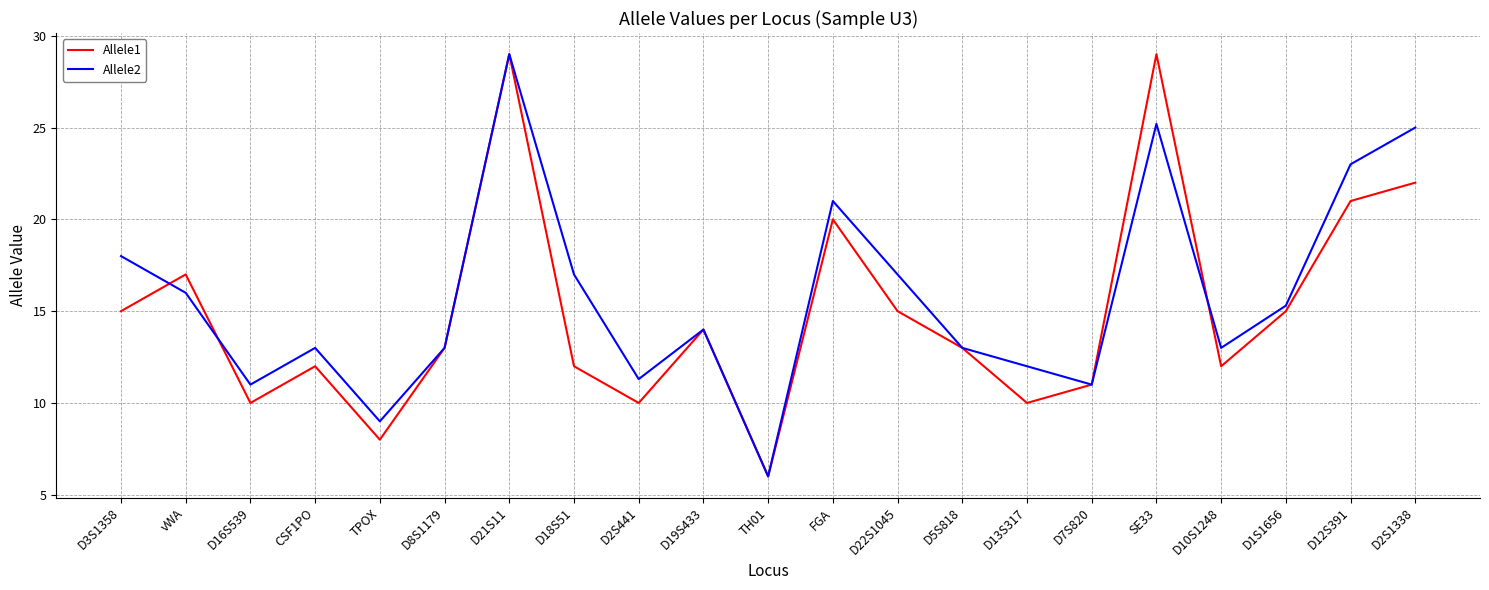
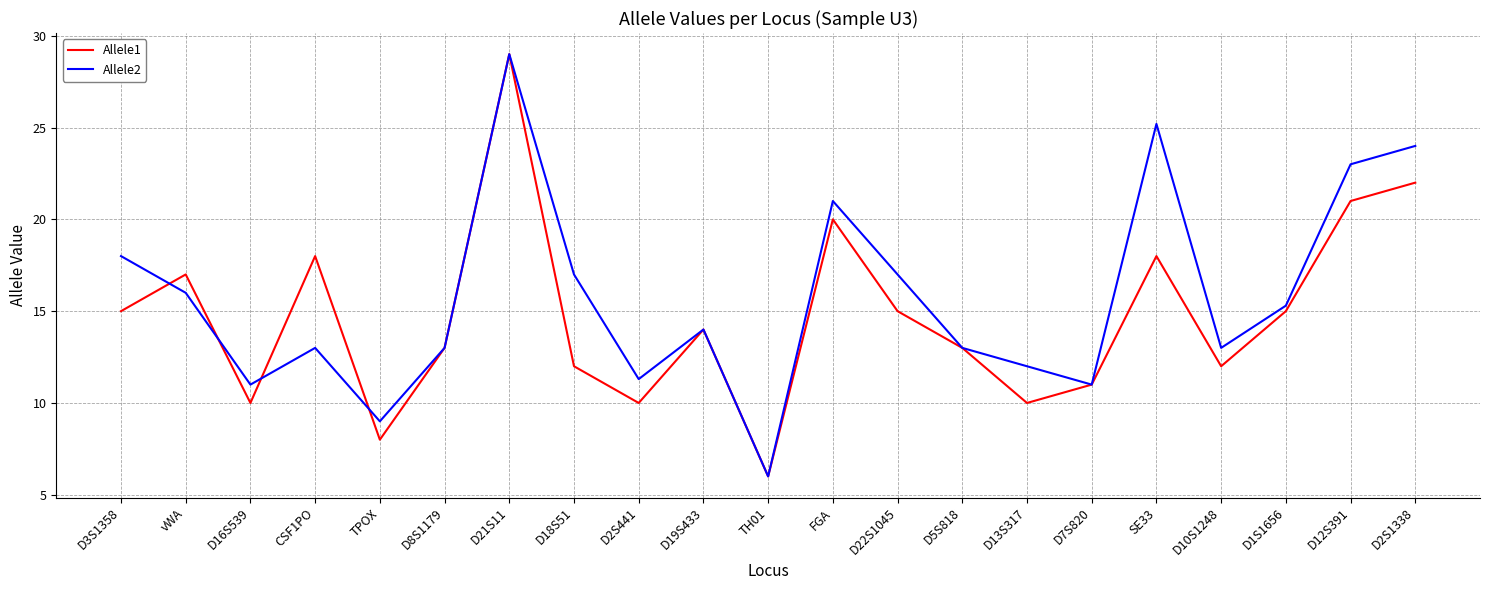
  {
    "Allele1": {
      "D3S1358": 15,
      "vWA": 17,
      "D16S539": 10,
-     "CSF1PO": 12,
+     "CSF1PO": 18,
      "TPOX": 8,
      "D18S51": 12,
      "D2S441": 10,
      "FGA": 20,
      "D22S1045": 15,
      "D13S317": 10,
-     "SE33": 29,
+     "SE33": 18,
      "D10S1248": 12,
      "D1S1656": 15,
      "D12S391": 21,
      "D2S1338": 22
    },
    "Allele2": {
      "D3S1358": 18,
      "vWA": 16,
      "D16S539": 11,
      "CSF1PO": 13,
      "TPOX": 9,
      "D18S51": 17,
      "D2S441": 11.3,
      "FGA": 21,
      "D22S1045": 17,
      "D13S317": 12,
      "SE33": 25.2,
      "D10S1248": 13,
      "D1S1656": 15.3,
      "D12S391": 23,
-     "D2S1338": 25
+     "D2S1338": 24
    }
  }
